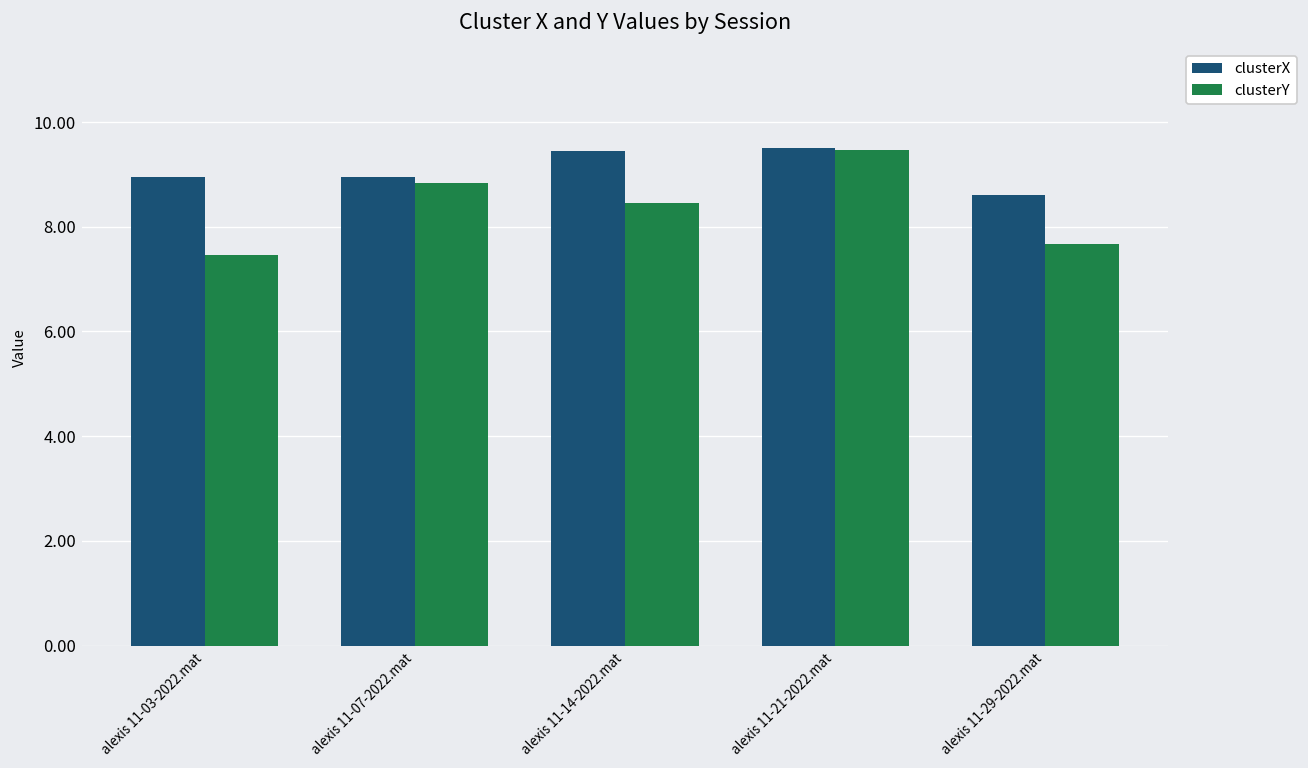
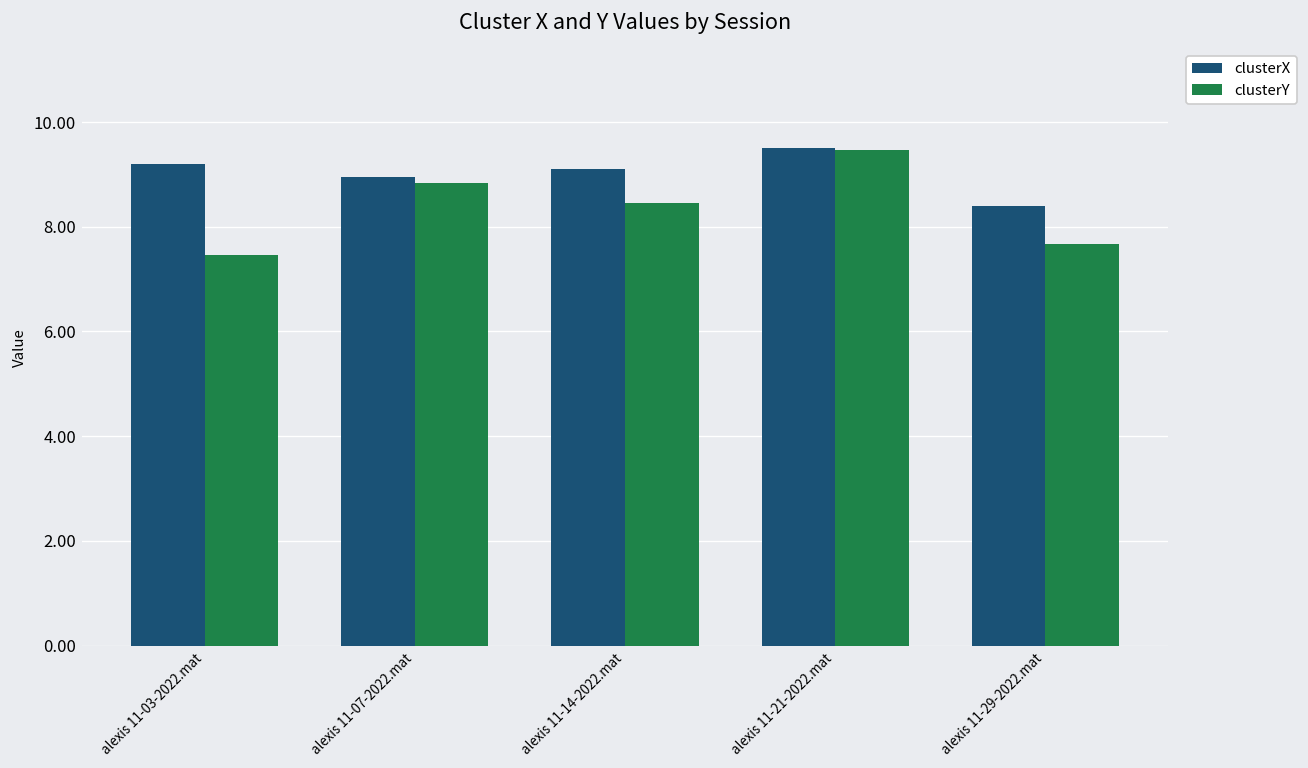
  {
    "clusterX": {
-     "alexis 11-03-2022.mat": 9.0,
+     "alexis 11-03-2022.mat": 9.2,
      "alexis 11-07-2022.mat": 9.0,
-     "alexis 11-14-2022.mat": 9.5,
+     "alexis 11-14-2022.mat": 9.1,
      "alexis 11-21-2022.mat": 9.5,
-     "alexis 11-29-2022.mat": 8.6
+     "alexis 11-29-2022.mat": 8.4
    },
    "clusterY": {
      "alexis 11-03-2022.mat": 7.5,
      "alexis 11-07-2022.mat": 8.8,
      "alexis 11-14-2022.mat": 8.5,
      "alexis 11-21-2022.mat": 9.5,
      "alexis 11-29-2022.mat": 7.7
    }
  }
